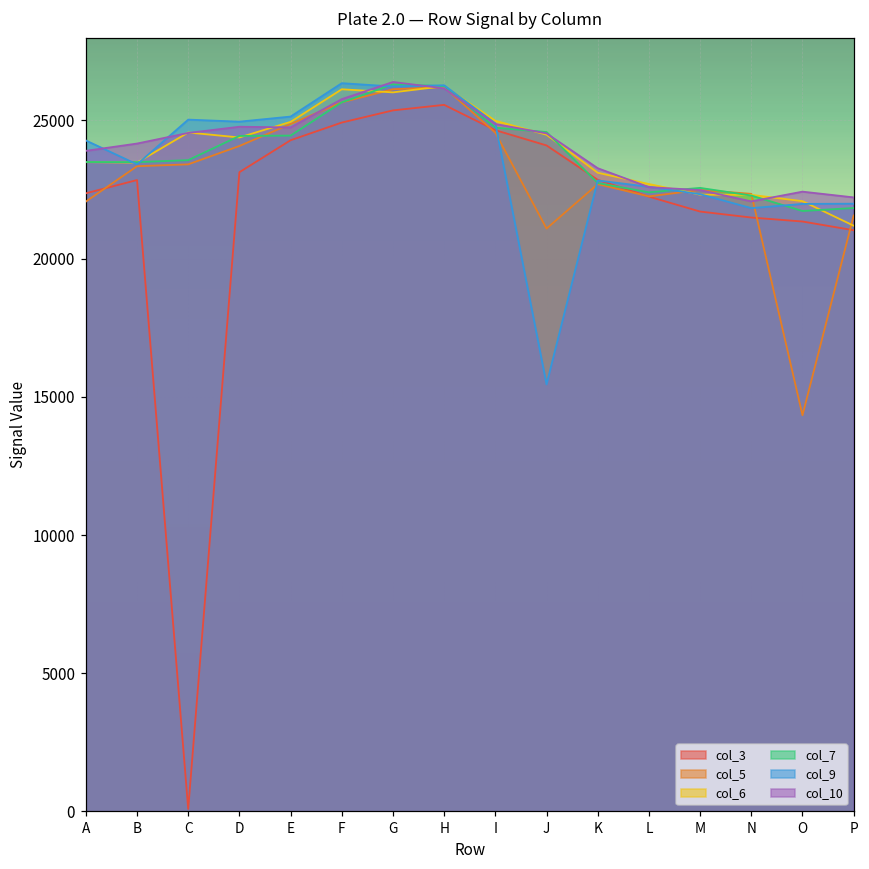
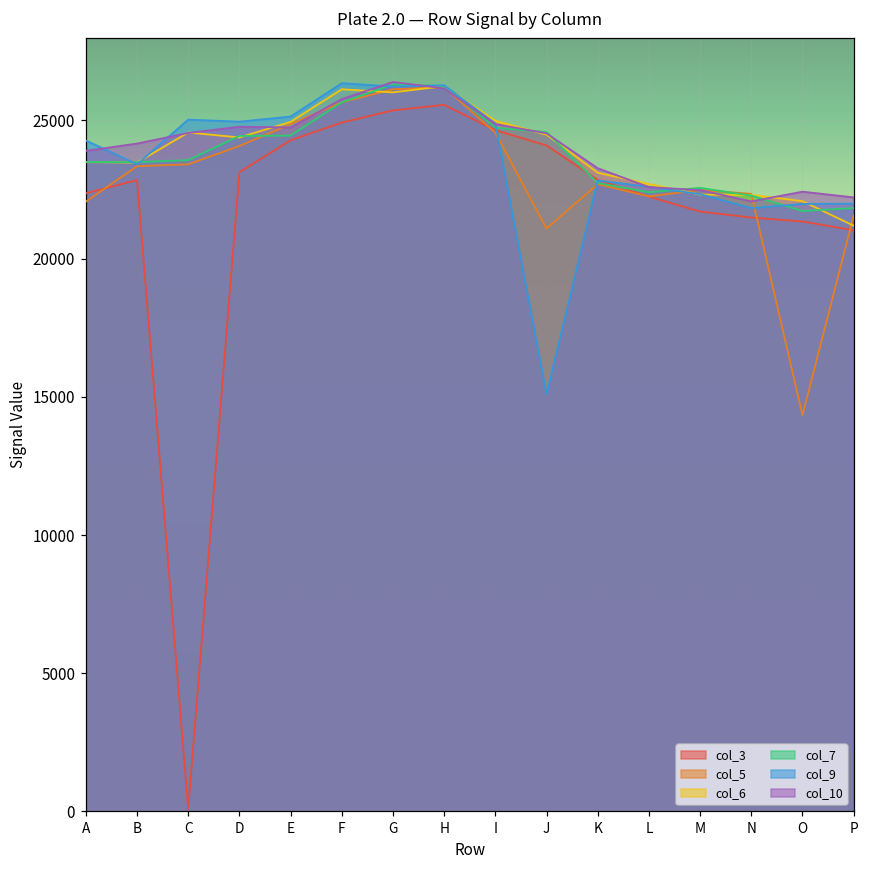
  {
    "col_6": {
      "F": 26100,
      "G": 26000,
      "K": 23100,
      "P": 21200
    },
    "col_7": {
      "C": 23600,
      "E": 24500,
      "L": 22400,
      "O": 21700,
      "P": 21800
    },
    "col_9": {
      "A": 24300,
      "C": 25000,
      "D": 25000,
      "E": 25100,
      "F": 26300,
-     "J": 15500,
+     "J": 15100,
      "N": 21800,
      "P": 22000
    },
    "col_10": {
      "A": 23900,
      "B": 24200,
      "D": 24800,
      "E": 24700,
      "F": 25800,
      "K": 23300,
      "N": 22100,
      "O": 22400,
      "P": 22200
    }
  }
